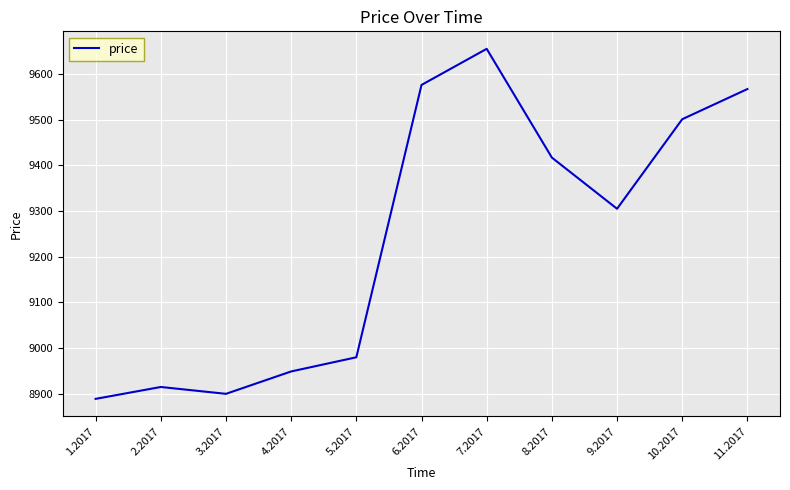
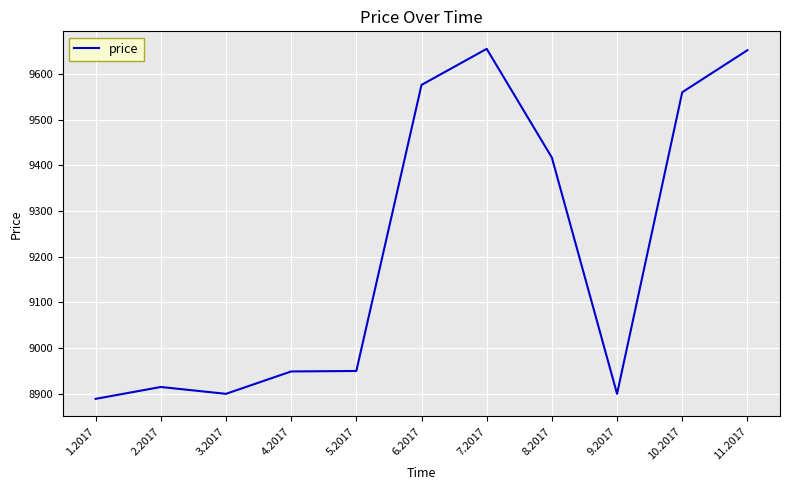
  {
    "1.2017": 8890,
    "2.2017": 8920,
    "3.2017": 8900,
    "4.2017": 8950,
-   "5.2017": 8980,
+   "5.2017": 8950,
    "6.2017": 9580,
    "7.2017": 9660,
    "8.2017": 9420,
-   "9.2017": 9310,
-   "10.2017": 9500,
-   "11.2017": 9570
+   "9.2017": 8900,
+   "10.2017": 9560,
+   "11.2017": 9650
  }
